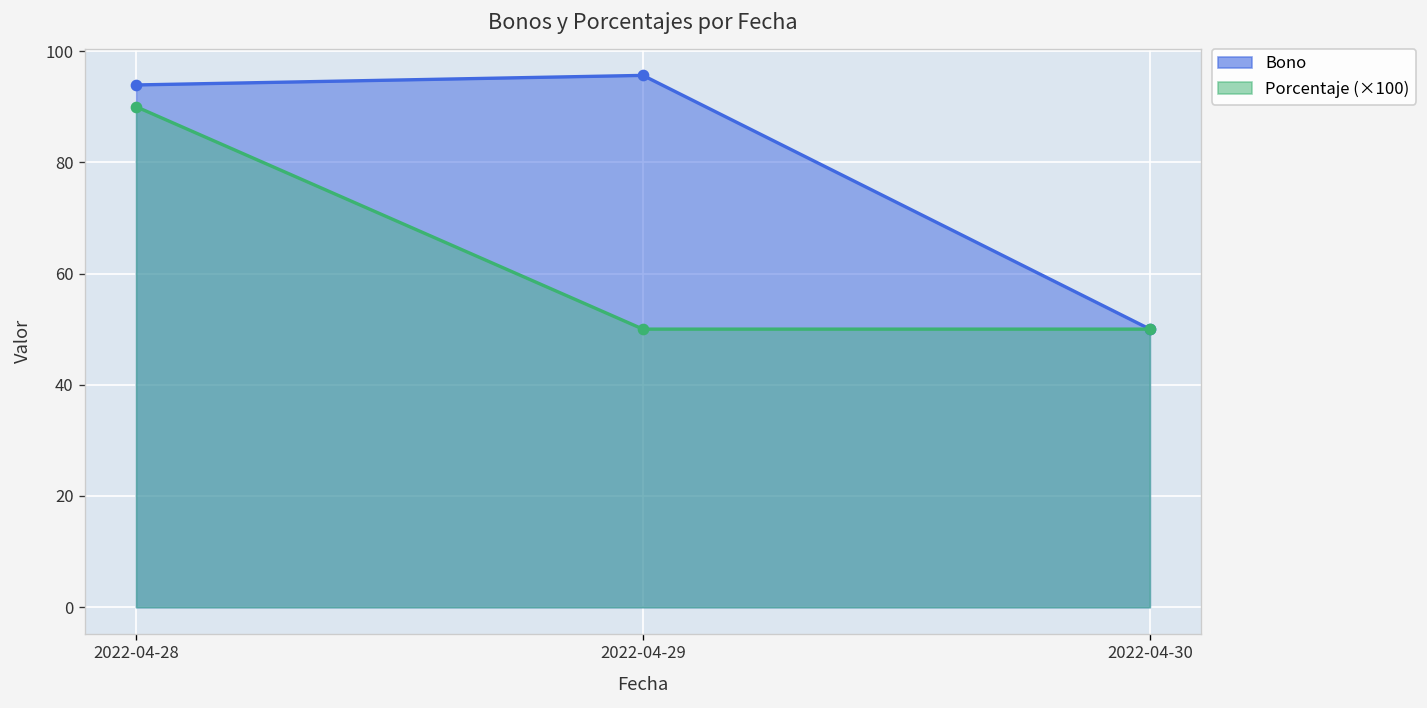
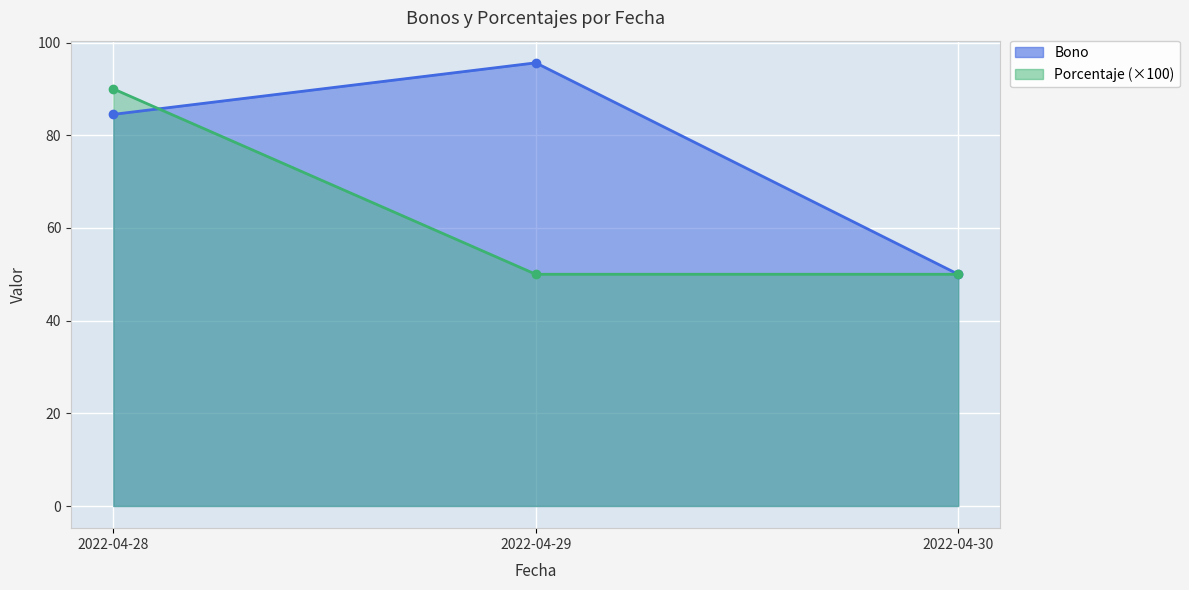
  {
    "Bono": {
-     "2022-04-28": 94,
+     "2022-04-28": 85,
      "2022-04-29": 96
    },
    "Porcentaje (×100)": {
      "2022-04-28": 90,
      "2022-04-29": 50
    }
  }
